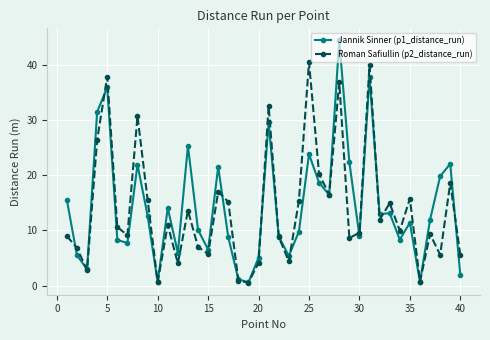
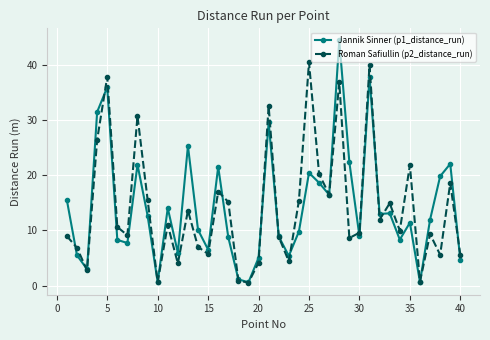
  {
    "Jannik Sinner (p1_distance_run)": {
      "5": 36,
      "15": 7,
      "20": 5,
-     "25": 24,
+     "25": 20,
      "30": 9,
      "35": 11,
-     "40": 2
+     "40": 5
    },
    "Roman Safiullin (p2_distance_run)": {
      "5": 38,
      "15": 6,
      "20": 4,
      "25": 40,
      "30": 10,
-     "35": 16,
+     "35": 22,
      "40": 6
    }
  }
